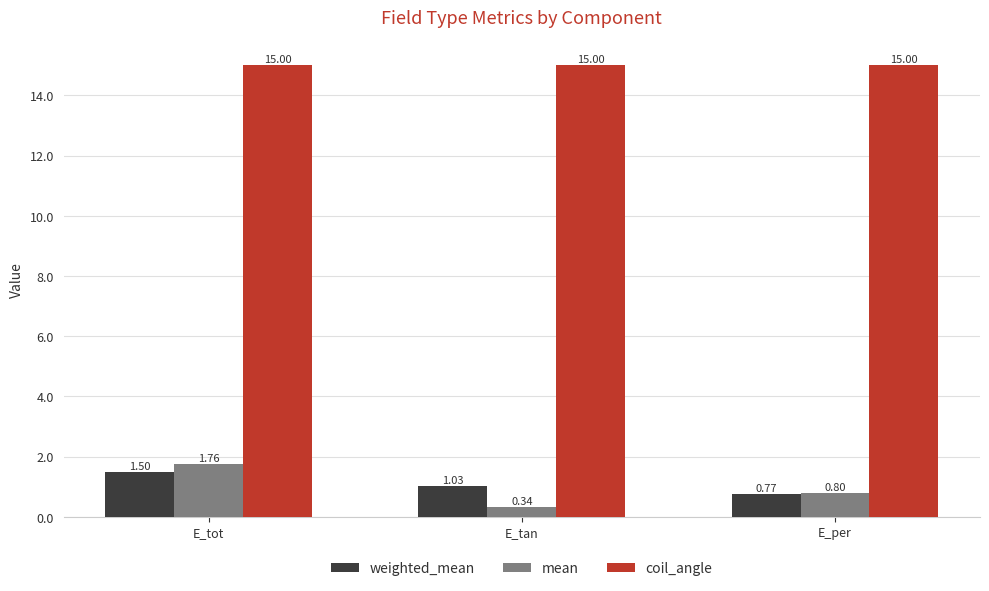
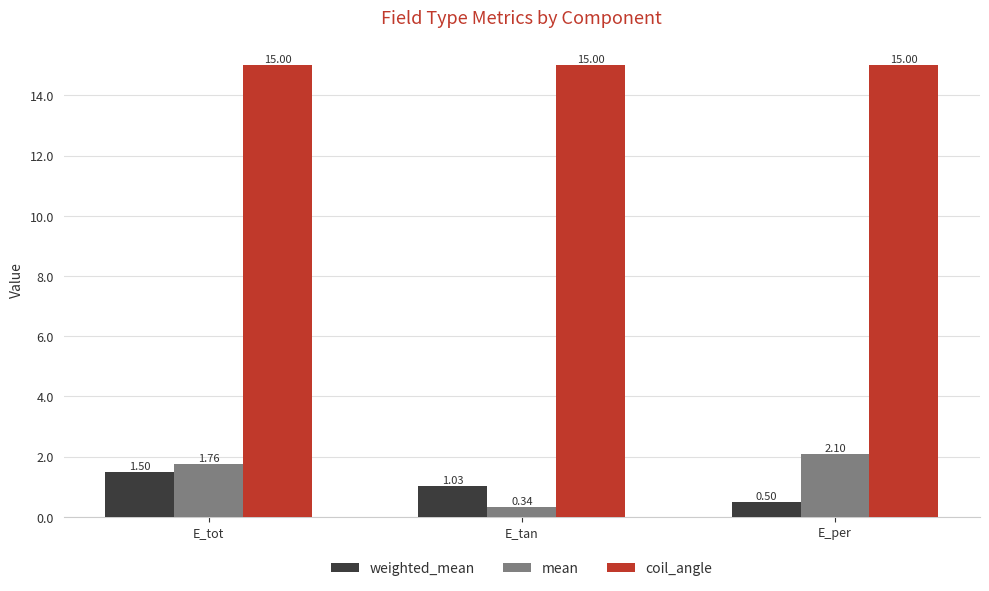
  {
    "weighted_mean": {
      "E_tot": 1.50,
      "E_tan": 1.03,
-     "E_per": 0.77
+     "E_per": 0.50
    },
    "mean": {
      "E_tot": 1.76,
      "E_tan": 0.34,
-     "E_per": 0.80
+     "E_per": 2.10
    },
    "coil_angle": {
      "E_tot": 15.00,
      "E_tan": 15.00,
      "E_per": 15.00
    }
  }
